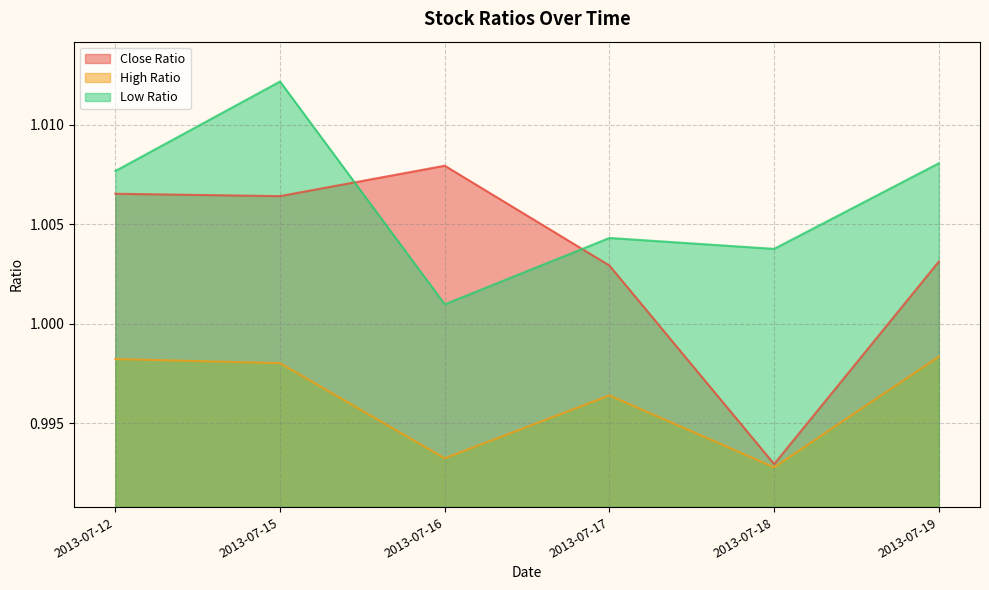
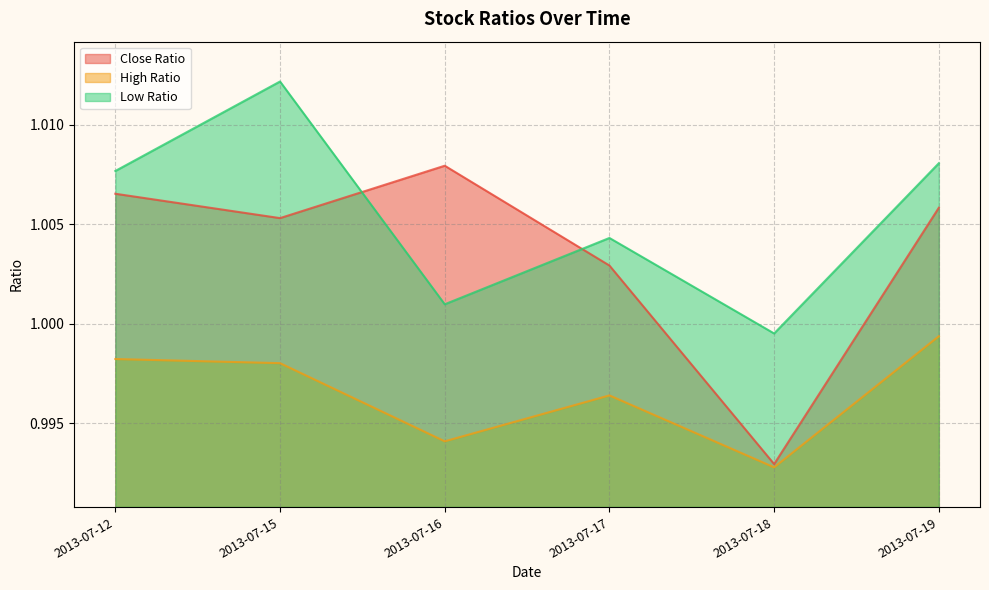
  {
    "Close Ratio": {
      "2013-07-12": 1.0065,
-     "2013-07-15": 1.0064,
+     "2013-07-15": 1.0053,
      "2013-07-16": 1.0079,
      "2013-07-17": 1.0029,
      "2013-07-18": 0.9930,
-     "2013-07-19": 1.0031
+     "2013-07-19": 1.0058
    },
    "High Ratio": {
      "2013-07-12": 0.9982,
      "2013-07-15": 0.9980,
-     "2013-07-16": 0.9933,
+     "2013-07-16": 0.9941,
      "2013-07-17": 0.9964,
      "2013-07-18": 0.9928,
-     "2013-07-19": 0.9984
+     "2013-07-19": 0.9994
    },
    "Low Ratio": {
      "2013-07-12": 1.0077,
      "2013-07-15": 1.0122,
      "2013-07-16": 1.0010,
      "2013-07-17": 1.0043,
-     "2013-07-18": 1.0038,
+     "2013-07-18": 0.9995,
      "2013-07-19": 1.0081
    }
  }
